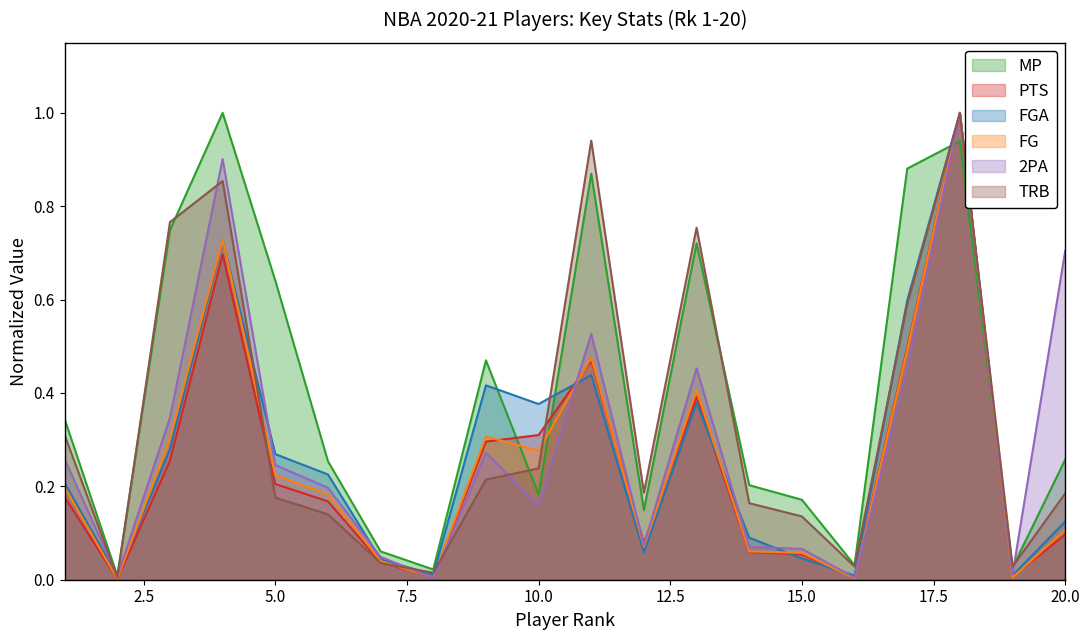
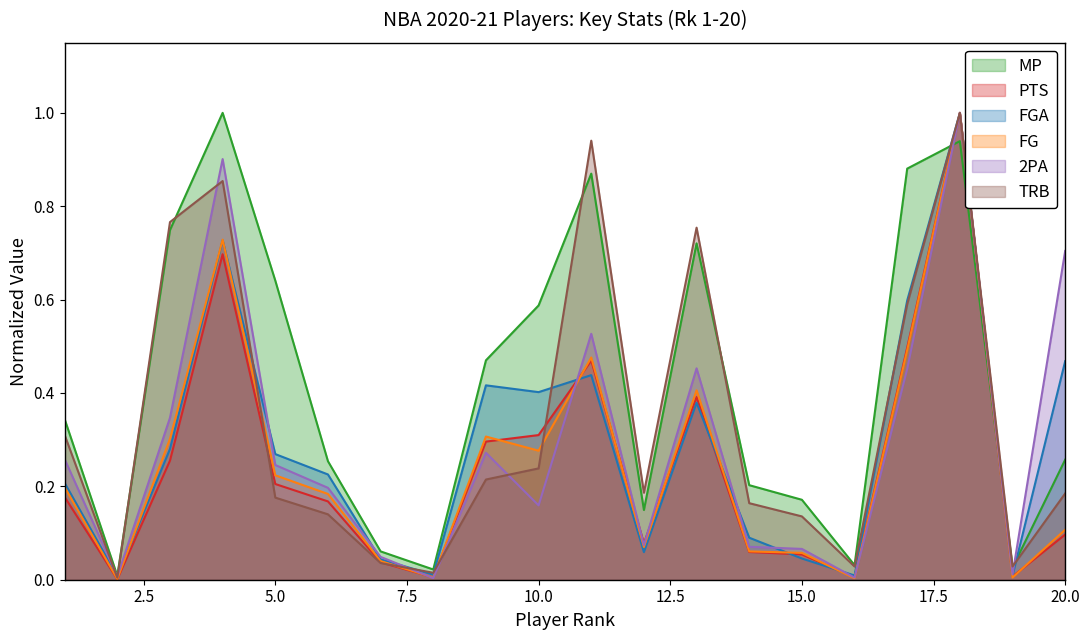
  {
    "MP": {
      "5.0": 0.64,
-     "10.0": 0.18,
+     "10.0": 0.59,
      "15.0": 0.17,
      "20.0": 0.26
    },
    "FGA": {
      "5.0": 0.27,
-     "10.0": 0.38,
+     "10.0": 0.40,
      "15.0": 0.05,
-     "20.0": 0.12
+     "20.0": 0.47
    },
    "2PA": {
      "5.0": 0.25,
      "10.0": 0.16,
      "15.0": 0.07,
      "20.0": 0.70
    }
  }
